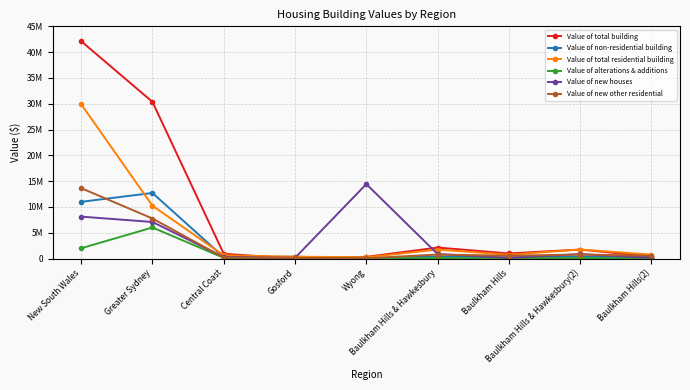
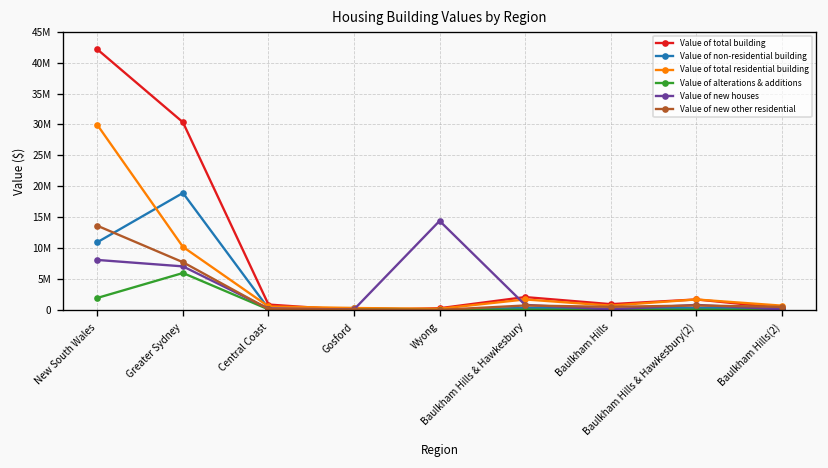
  {
    "Value of total building": {
      "New South Wales": 42000000,
      "Greater Sydney": 30000000
    },
    "Value of non-residential building": {
      "New South Wales": 11000000,
-     "Greater Sydney": 13000000
+     "Greater Sydney": 19000000
    },
    "Value of total residential building": {
      "New South Wales": 30000000,
      "Greater Sydney": 10000000
    },
    "Value of alterations & additions": {
      "New South Wales": 2000000,
      "Greater Sydney": 6000000
    },
    "Value of new houses": {
      "New South Wales": 8000000,
      "Greater Sydney": 7000000,
      "Wyong": 14000000
    },
    "Value of new other residential": {
      "New South Wales": 14000000,
      "Greater Sydney": 8000000
    }
  }
